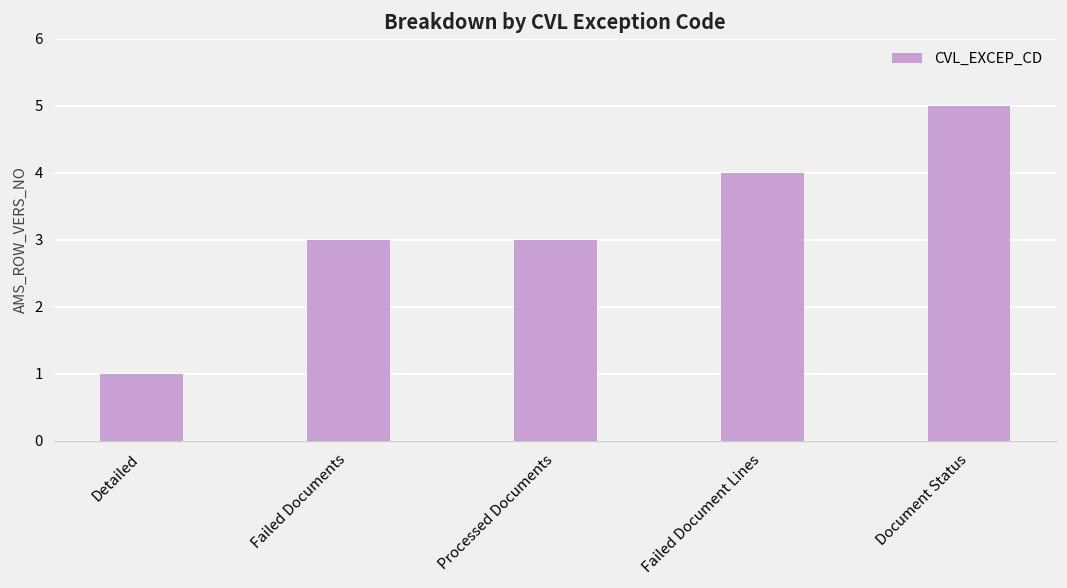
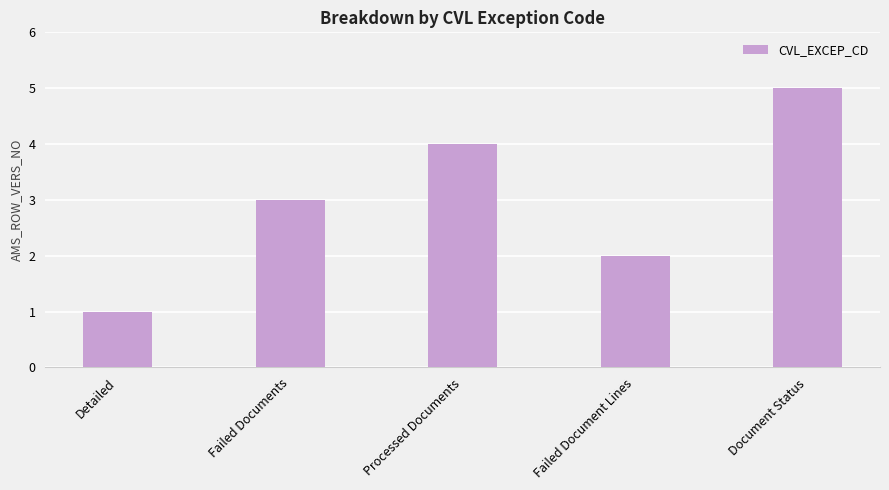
  {
    "Detailed": 1,
    "Failed Documents": 3,
-   "Processed Documents": 3,
-   "Failed Document Lines": 4,
+   "Processed Documents": 4,
+   "Failed Document Lines": 2,
    "Document Status": 5
  }
